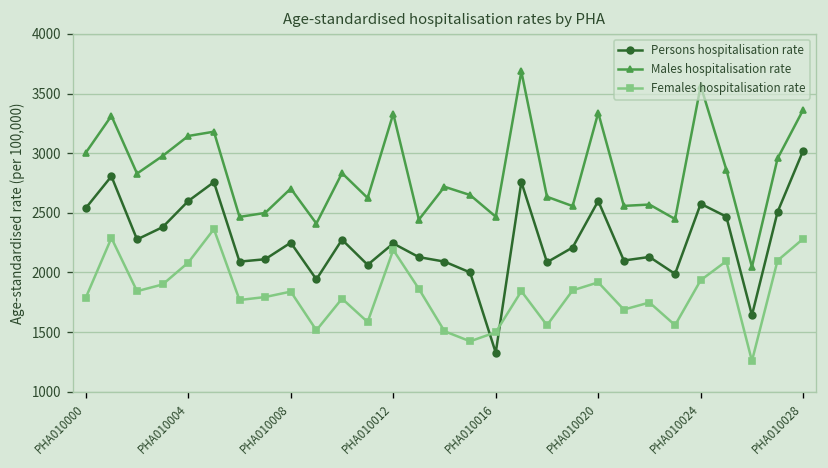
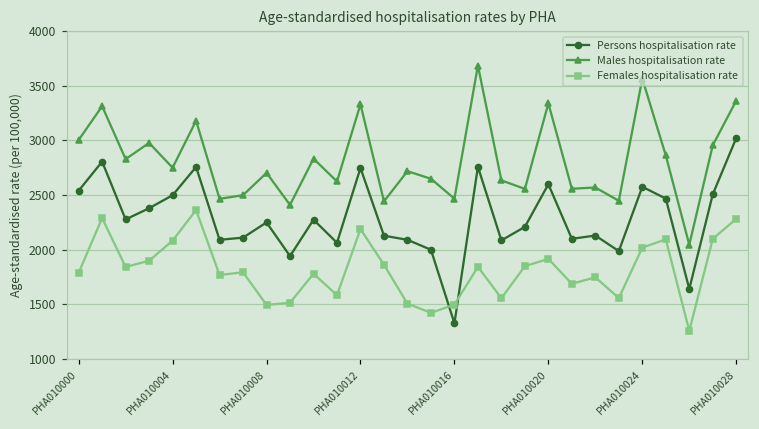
  {
    "Persons hospitalisation rate": {
      "PHA010000": 2500,
-     "PHA010004": 2600,
+     "PHA010004": 2500,
      "PHA010008": 2200,
-     "PHA010012": 2200,
+     "PHA010012": 2700,
      "PHA010016": 1300,
      "PHA010020": 2600,
      "PHA010024": 2600,
      "PHA010028": 3000
    },
    "Males hospitalisation rate": {
      "PHA010000": 3000,
-     "PHA010004": 3100,
+     "PHA010004": 2800,
      "PHA010008": 2700,
      "PHA010012": 3300,
      "PHA010016": 2500,
      "PHA010020": 3300,
      "PHA010028": 3400
    },
    "Females hospitalisation rate": {
      "PHA010000": 1800,
      "PHA010004": 2100,
-     "PHA010008": 1800,
+     "PHA010008": 1500,
      "PHA010012": 2200,
      "PHA010016": 1500,
      "PHA010020": 1900,
-     "PHA010024": 1900,
+     "PHA010024": 2000,
      "PHA010028": 2300
    }
  }
